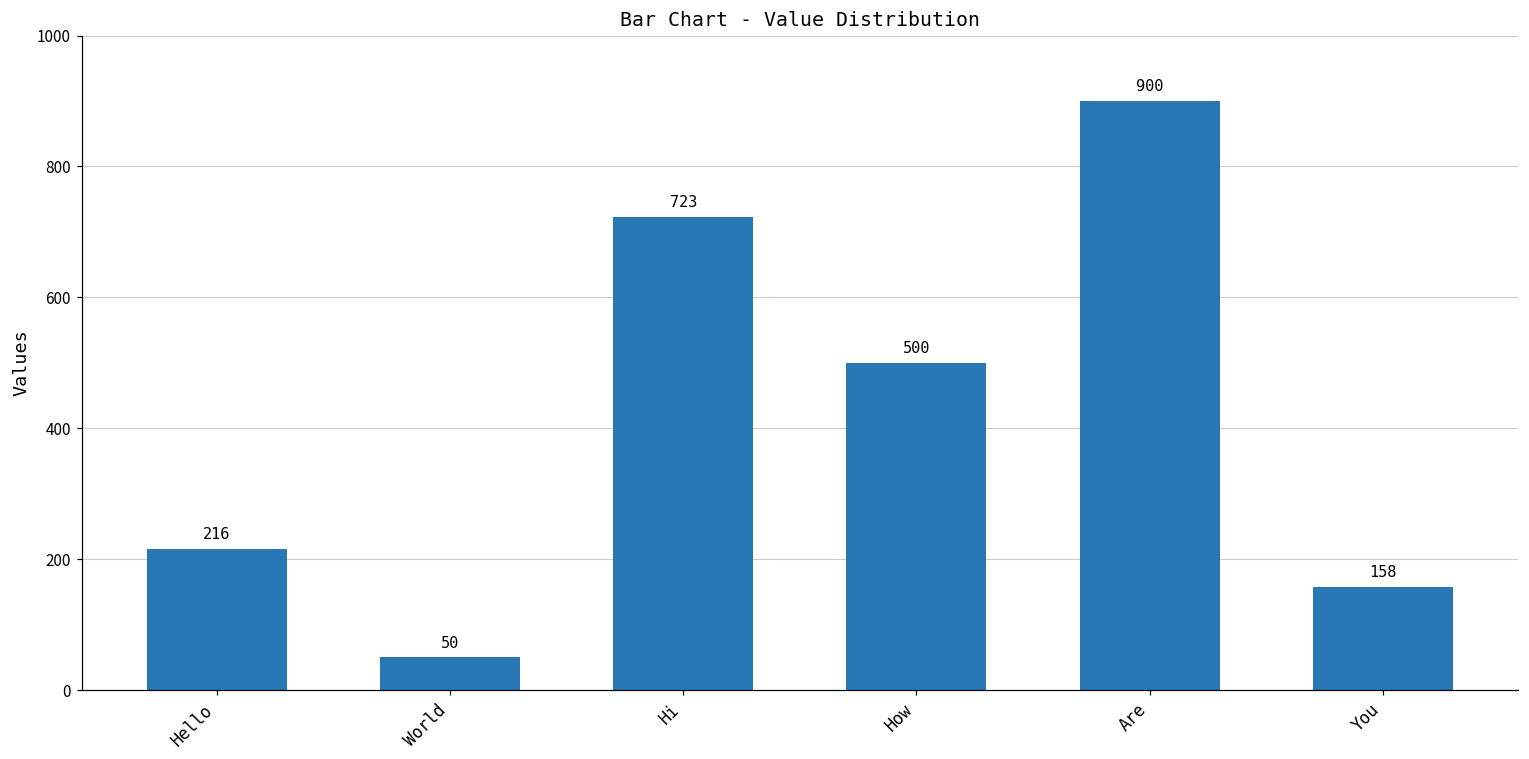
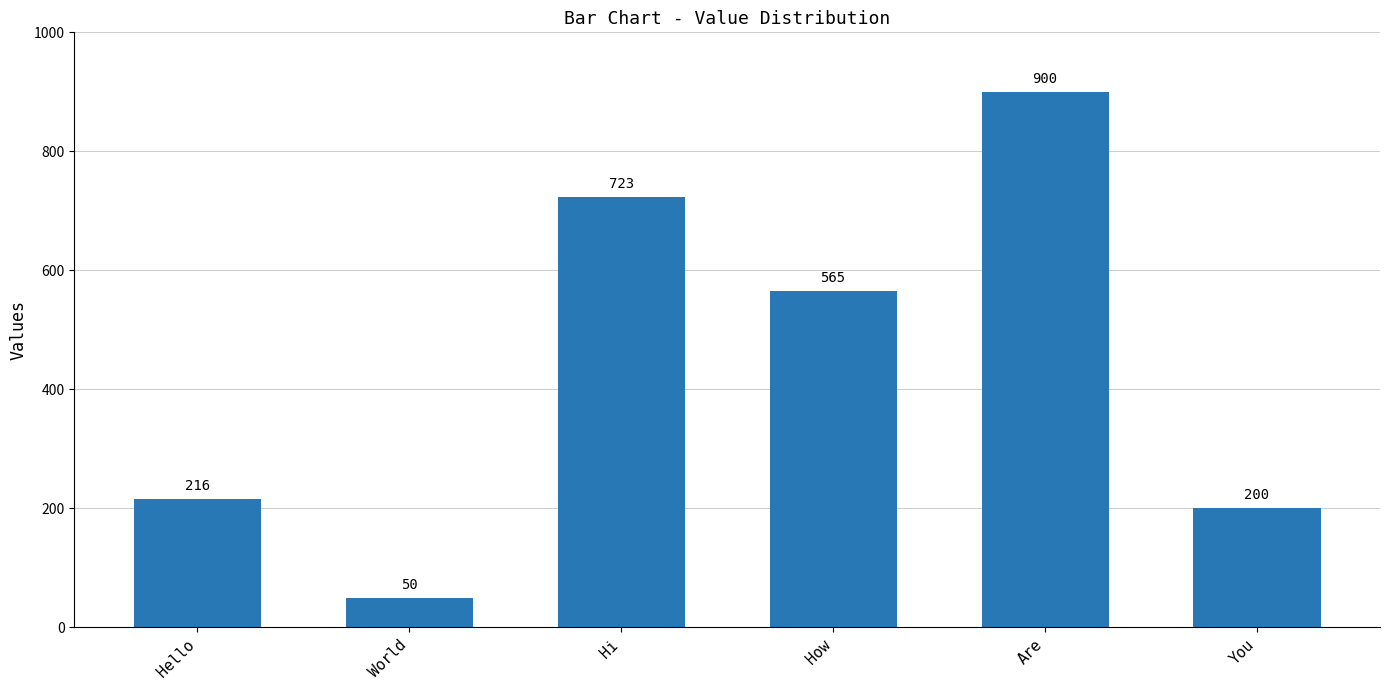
  {
    "Hello": 216,
    "World": 50,
    "Hi": 723,
-   "How": 500,
+   "How": 565,
    "Are": 900,
-   "You": 158
+   "You": 200
  }
